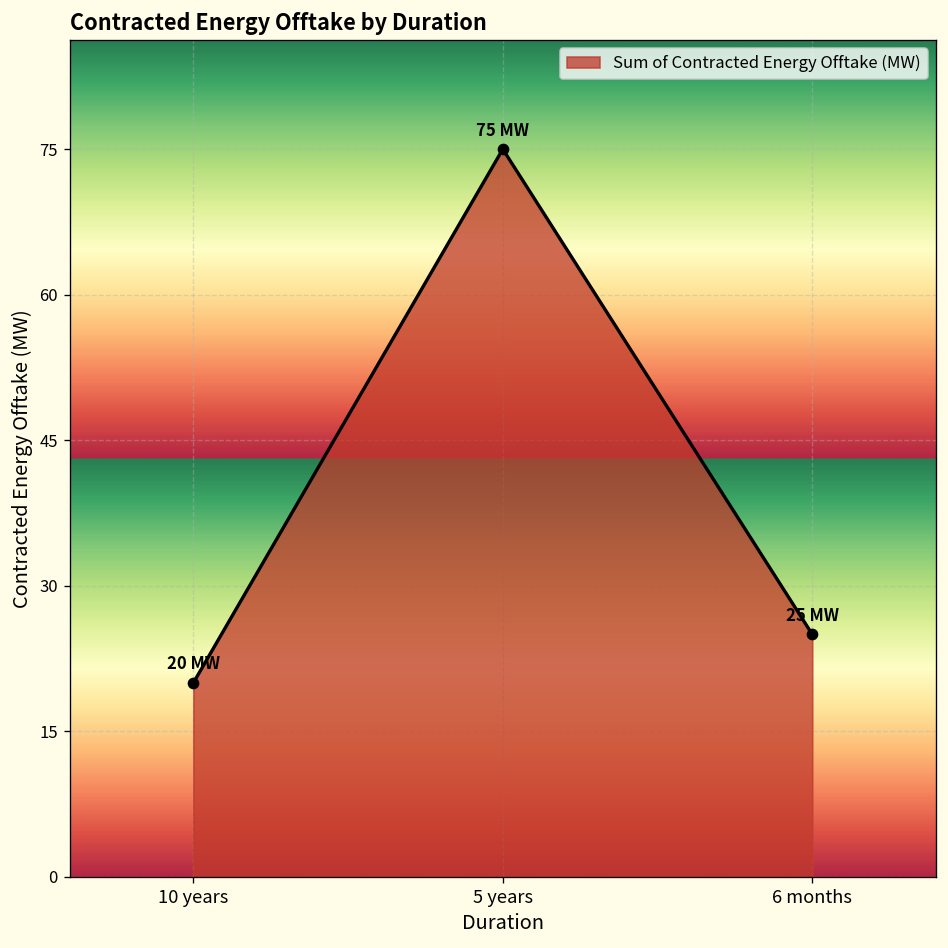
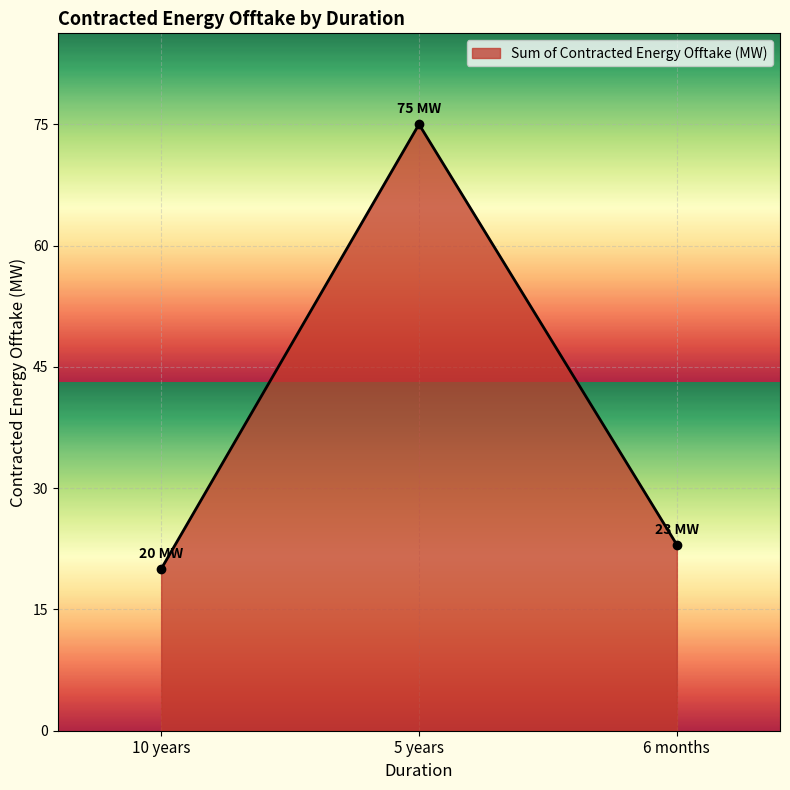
  {
    "10 years": 20,
    "5 years": 75,
-   "6 months": 25
+   "6 months": 23
  }
